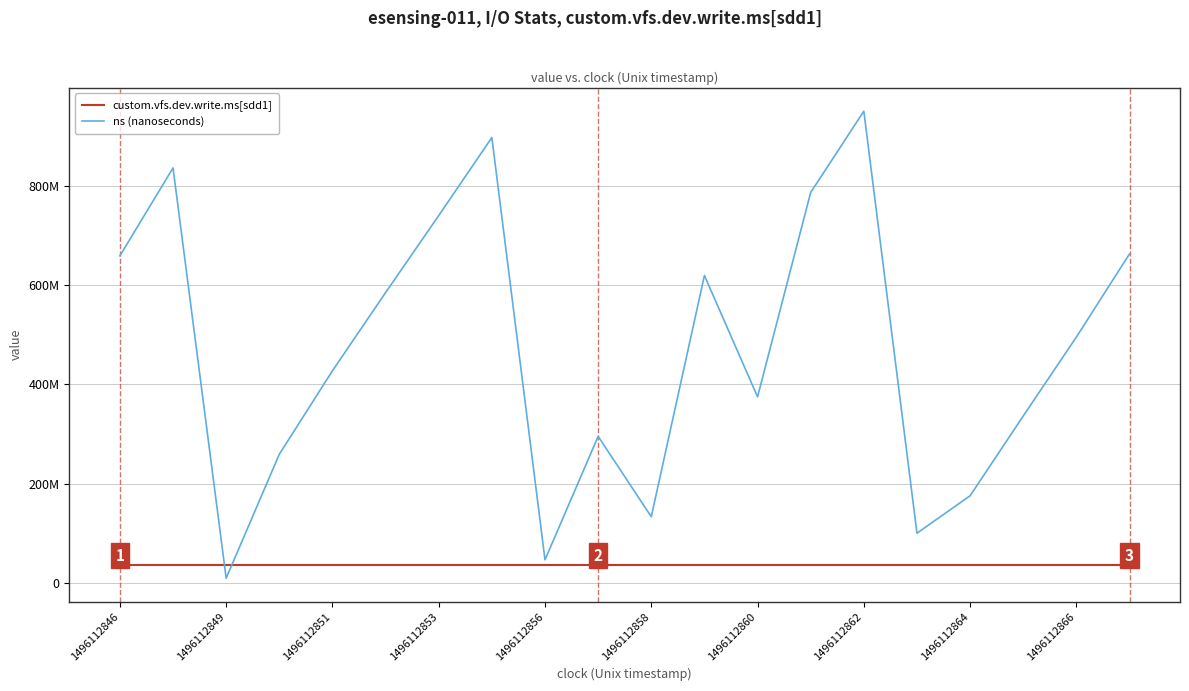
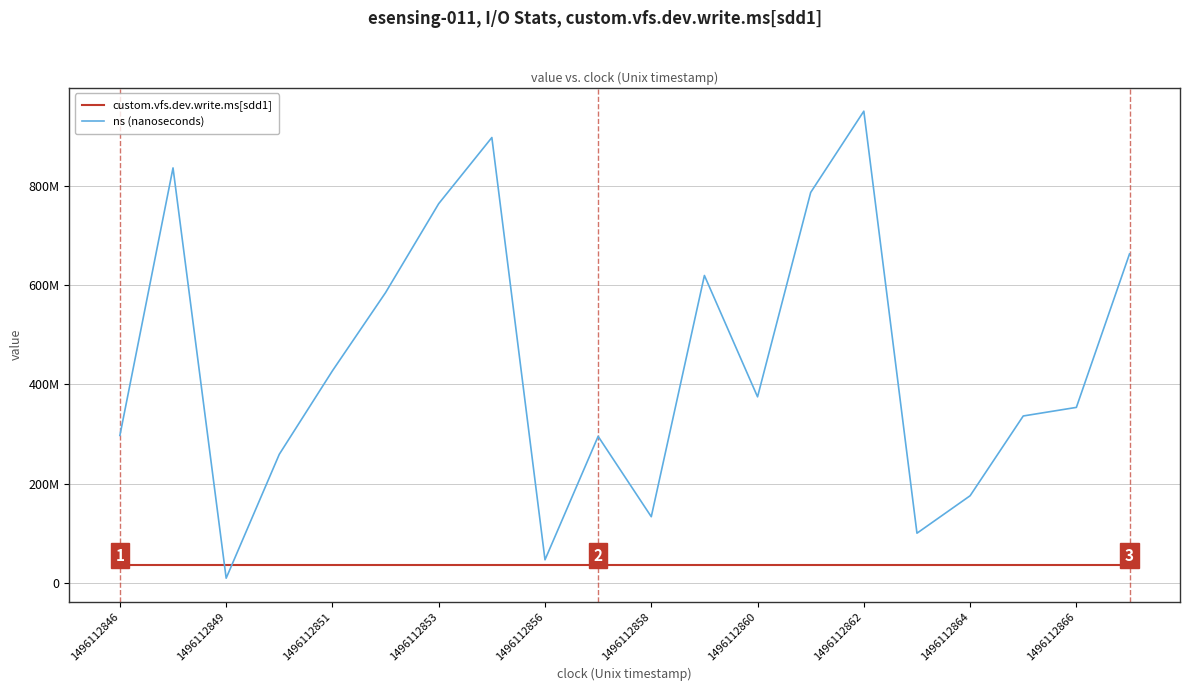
  {
    "custom.vfs.dev.write.ms[sdd1]": {
      "1496112849": 40000000,
      "1496112851": 40000000,
      "1496112853": 40000000,
      "1496112856": 40000000,
      "1496112858": 40000000,
      "1496112860": 40000000,
      "1496112862": 40000000,
      "1496112864": 40000000,
      "1496112866": 40000000
    },
    "ns (nanoseconds)": {
-     "1496112846": 660000000,
+     "1496112846": 300000000,
      "1496112849": 10000000,
      "1496112851": 430000000,
-     "1496112853": 740000000,
+     "1496112853": 760000000,
      "1496112856": 50000000,
      "1496112858": 130000000,
      "1496112860": 370000000,
      "1496112862": 950000000,
      "1496112864": 180000000,
-     "1496112866": 500000000
+     "1496112866": 350000000
    }
  }
